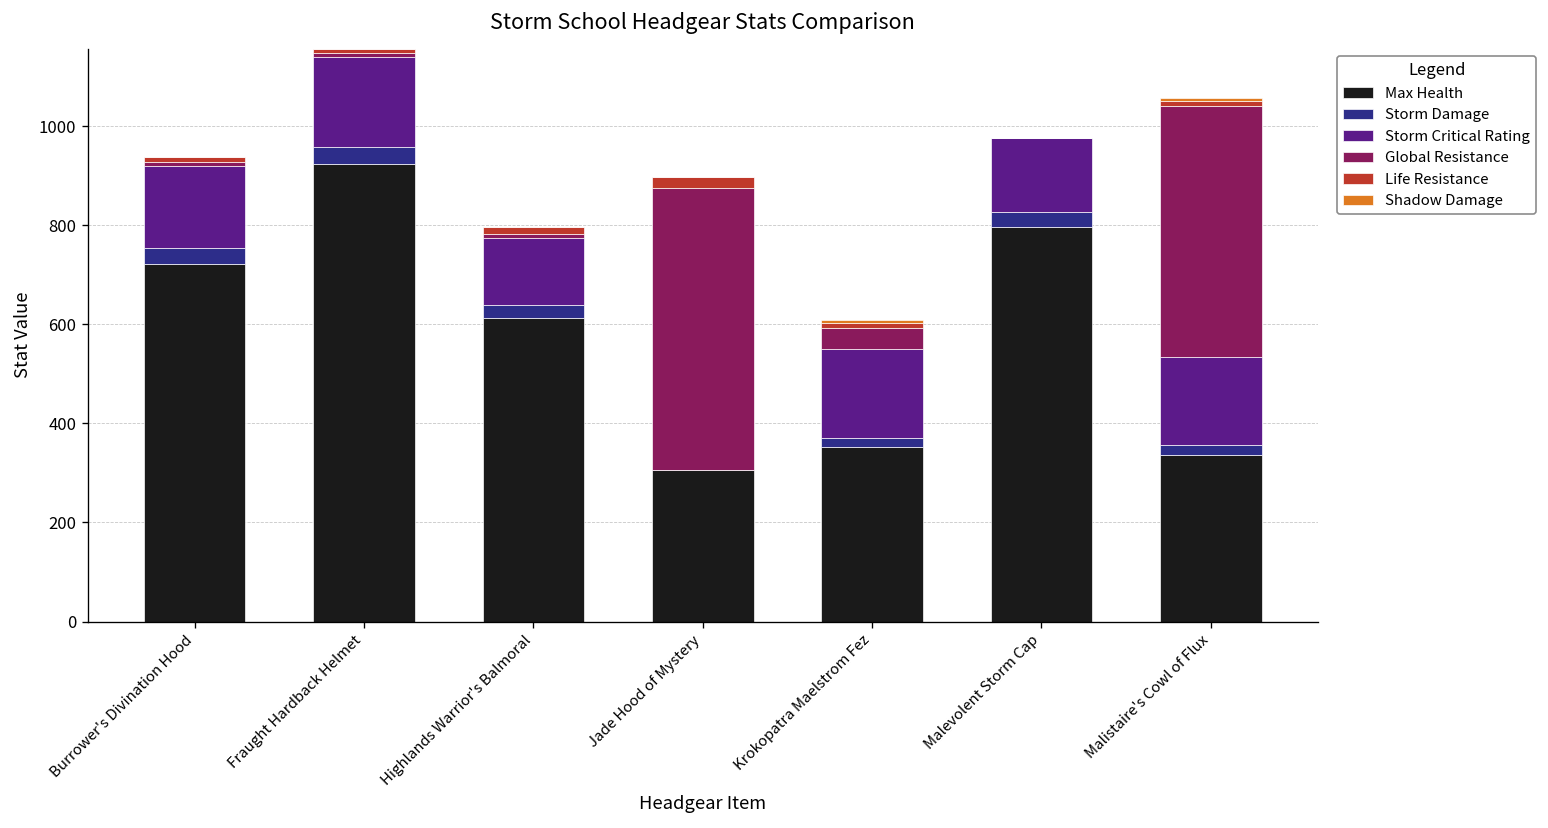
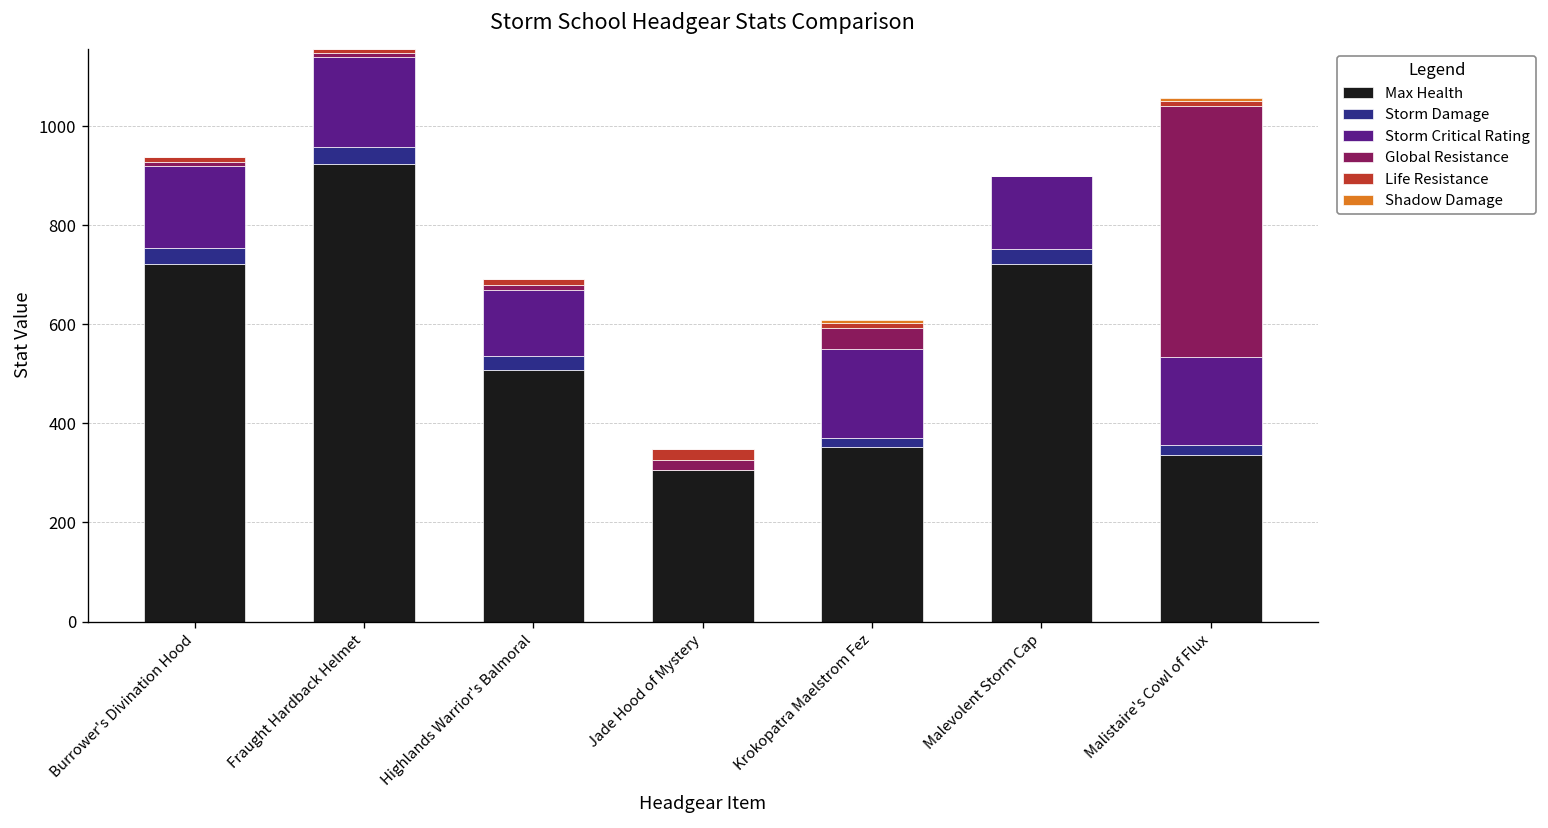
  {
    "Max Health": {
      "Burrower's Divination Hood": 720,
      "Fraught Hardback Helmet": 920,
-     "Highlands Warrior's Balmoral": 610,
+     "Highlands Warrior's Balmoral": 510,
      "Jade Hood of Mystery": 310,
      "Krokopatra Maelstrom Fez": 350,
-     "Malevolent Storm Cap": 800,
+     "Malevolent Storm Cap": 720,
      "Malistaire's Cowl of Flux": 340
    },
    "Global Resistance": {
      "Burrower's Divination Hood": 10,
      "Fraught Hardback Helmet": 10,
      "Highlands Warrior's Balmoral": 10,
-     "Jade Hood of Mystery": 570,
+     "Jade Hood of Mystery": 20,
      "Krokopatra Maelstrom Fez": 40,
      "Malevolent Storm Cap": 0,
      "Malistaire's Cowl of Flux": 510
    },
    "Life Resistance": {
      "Burrower's Divination Hood": 10,
      "Fraught Hardback Helmet": 10,
      "Highlands Warrior's Balmoral": 10,
      "Jade Hood of Mystery": 20,
      "Krokopatra Maelstrom Fez": 10,
      "Malevolent Storm Cap": 0,
      "Malistaire's Cowl of Flux": 10
    },
    "Shadow Damage": {
      "Burrower's Divination Hood": 0,
      "Fraught Hardback Helmet": 0,
      "Highlands Warrior's Balmoral": 0,
      "Jade Hood of Mystery": 0,
      "Malevolent Storm Cap": 0
    }
  }
